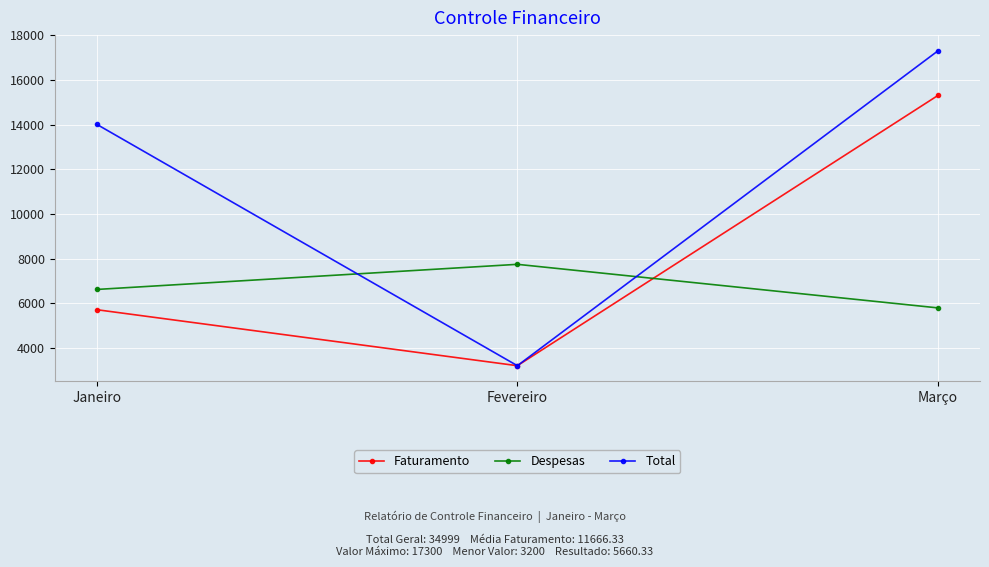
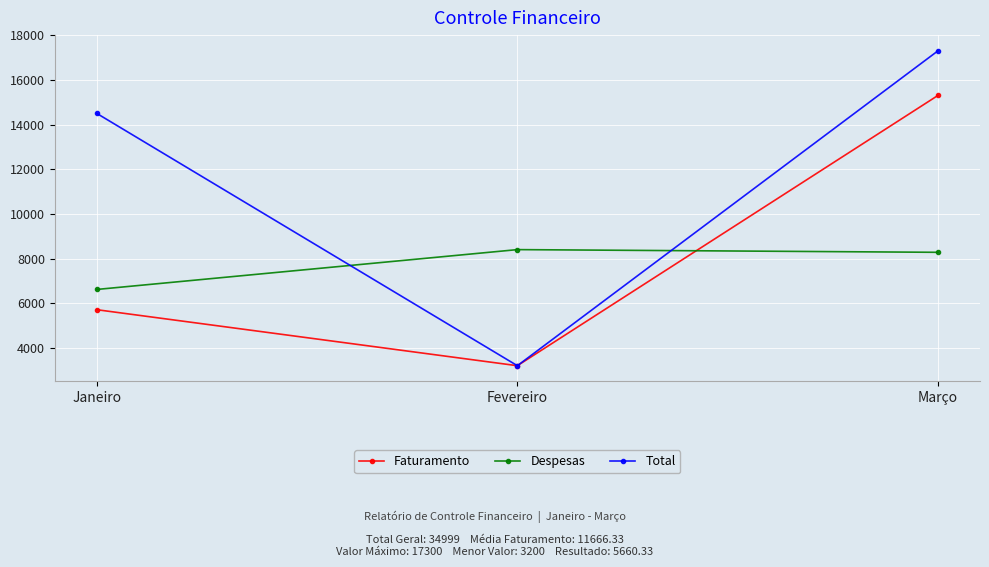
  {
    "Faturamento": {
      "Janeiro": 5700,
      "Março": 15300
    },
    "Despesas": {
      "Janeiro": 6600,
-     "Fevereiro": 7700,
-     "Março": 5800
+     "Fevereiro": 8400,
+     "Março": 8300
    },
    "Total": {
-     "Janeiro": 14000,
+     "Janeiro": 14500,
      "Março": 17300
    }
  }
